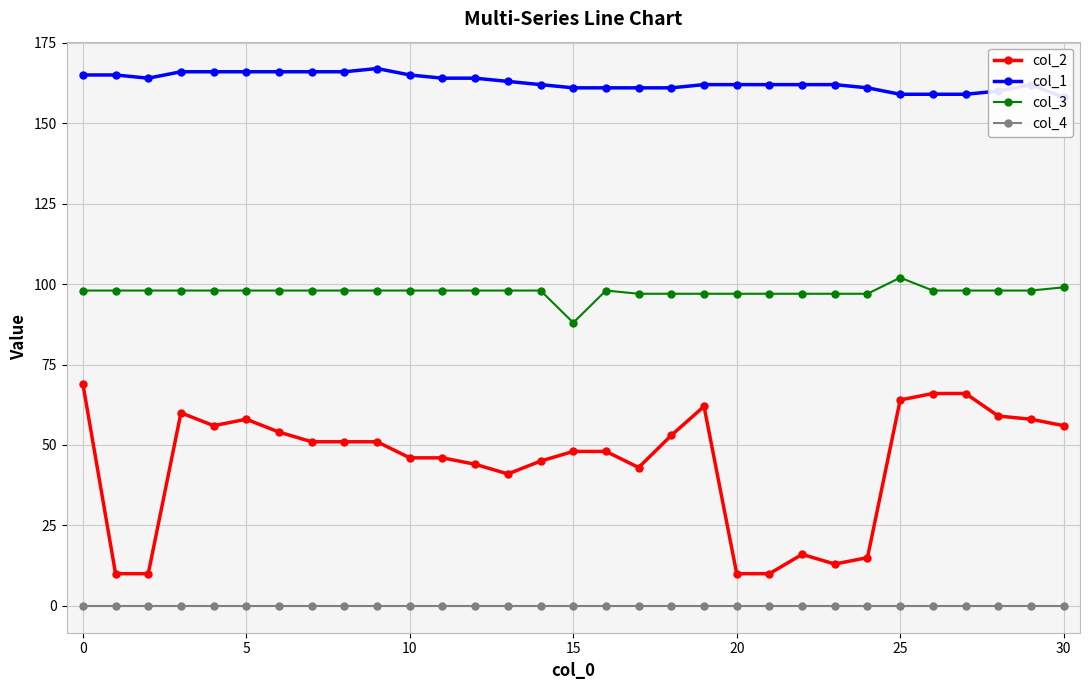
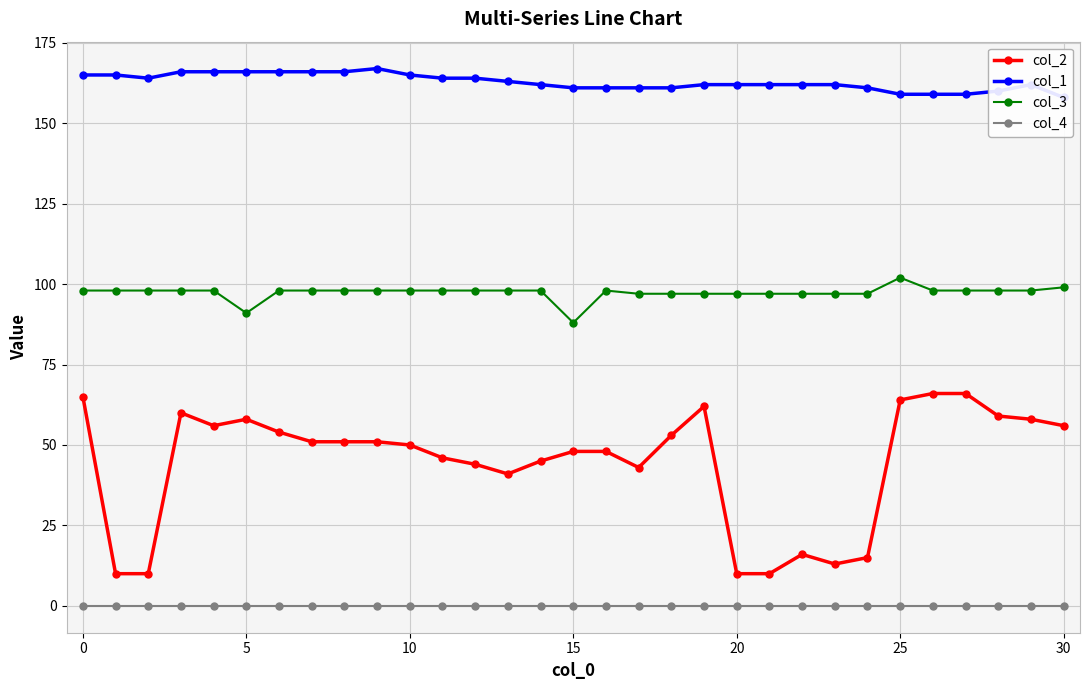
  {
    "col_2": {
-     "0": 69,
+     "0": 65,
      "5": 58,
-     "10": 46,
+     "10": 50,
      "15": 48,
      "20": 10,
      "25": 64,
      "30": 56
    },
    "col_1": {
      "0": 165,
      "5": 166,
      "10": 165,
      "15": 161,
      "20": 162,
      "25": 159
    },
    "col_3": {
      "0": 98,
-     "5": 98,
+     "5": 91,
      "10": 98,
      "15": 88,
      "20": 97,
      "25": 102,
      "30": 99
    },
    "col_4": {
      "0": 0,
      "5": 0,
      "10": 0,
      "15": 0,
      "20": 0,
      "25": 0,
      "30": 0
    }
  }
